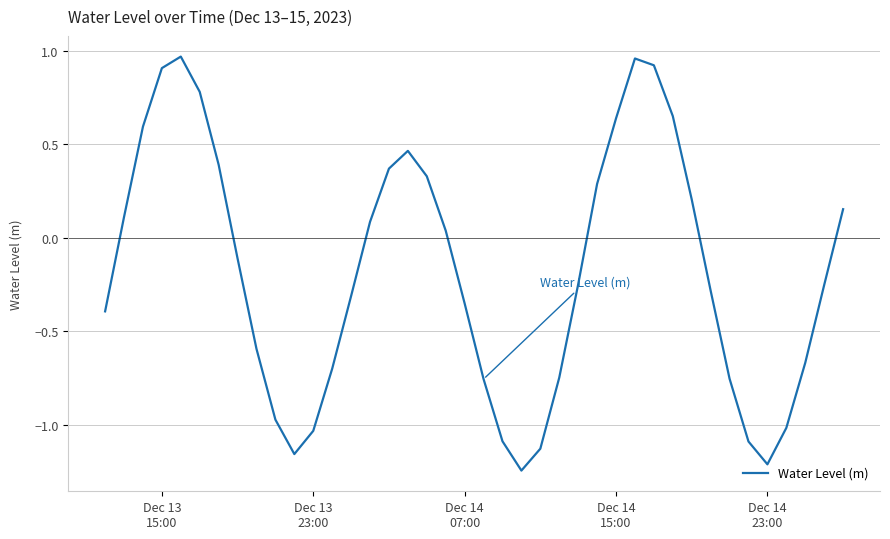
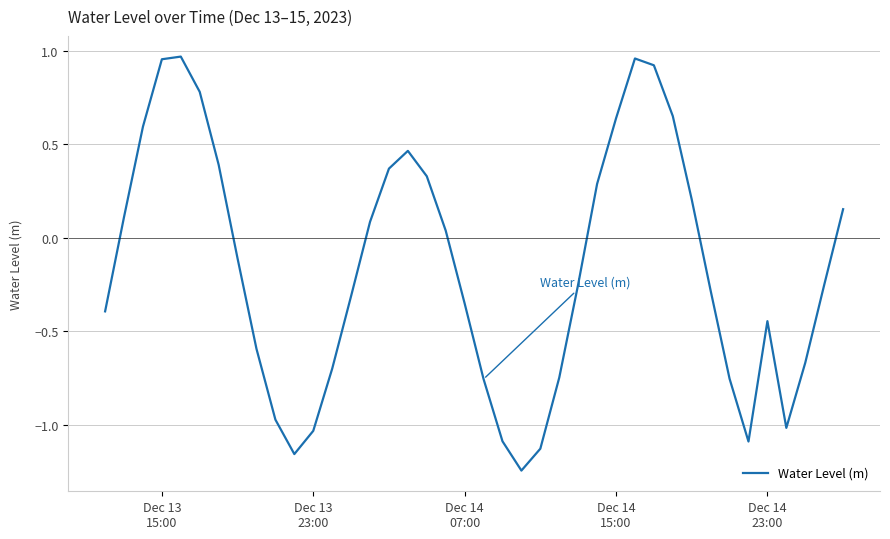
  {
-   "Dec 13 15:00": 0.91,
+   "Dec 13 15:00": 0.95,
    "Dec 13 23:00": -1.03,
    "Dec 14 07:00": -0.35,
    "Dec 14 15:00": 0.64,
-   "Dec 14 23:00": -1.21
+   "Dec 14 23:00": -0.45
  }
